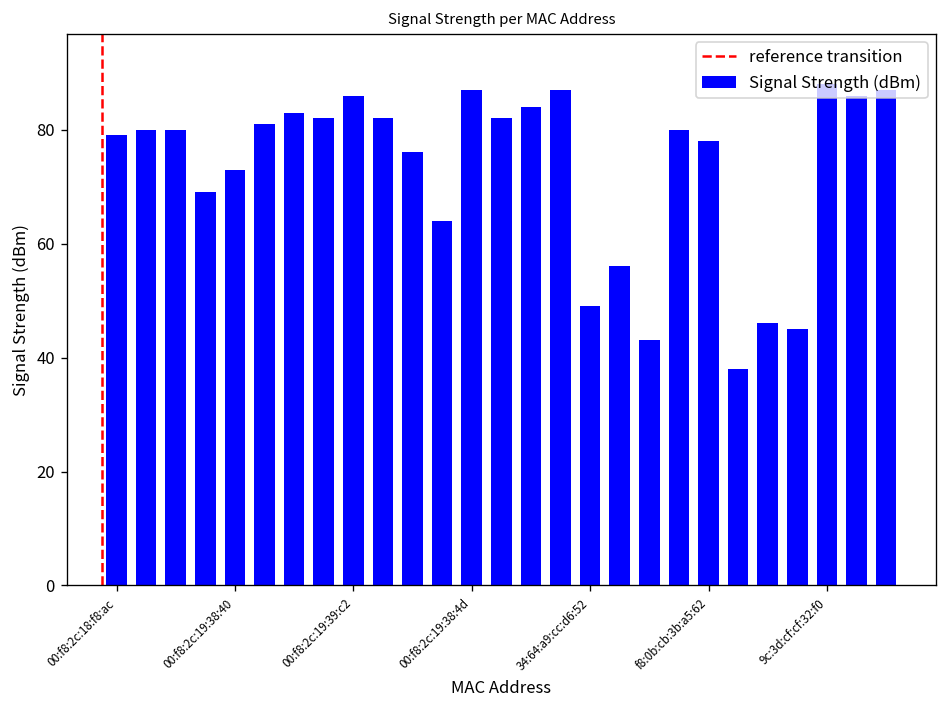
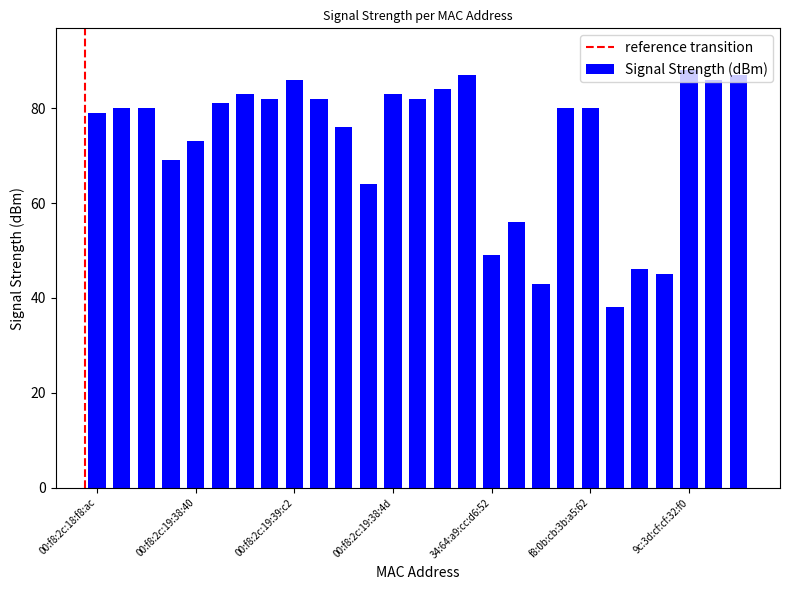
  {
    "00:f8:2c:18:f8:ac": 79,
    "00:f8:2c:19:38:40": 73,
    "00:f8:2c:19:39:c2": 86,
-   "00:f8:2c:19:38:4d": 87,
+   "00:f8:2c:19:38:4d": 83,
    "34:64:a9:cc:d6:52": 49,
-   "f8:0b:cb:3b:a5:62": 78
+   "f8:0b:cb:3b:a5:62": 80
  }
